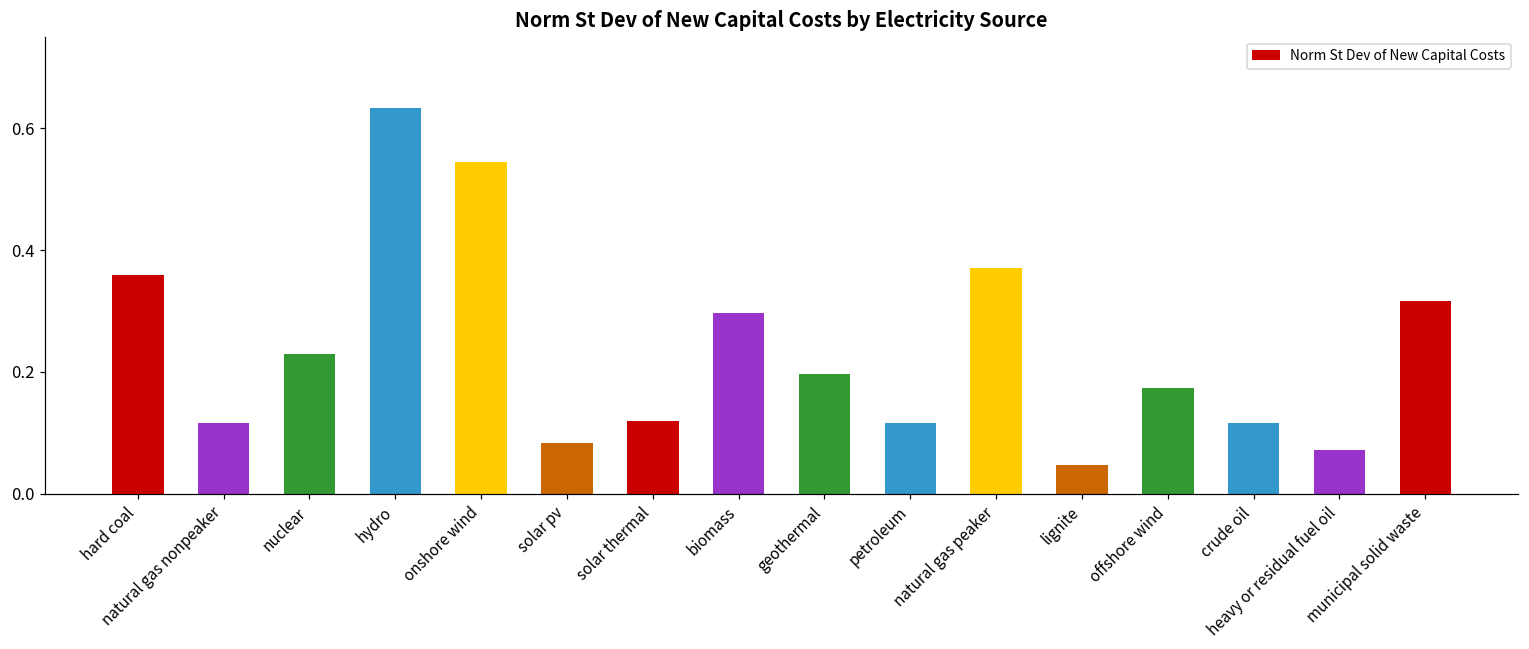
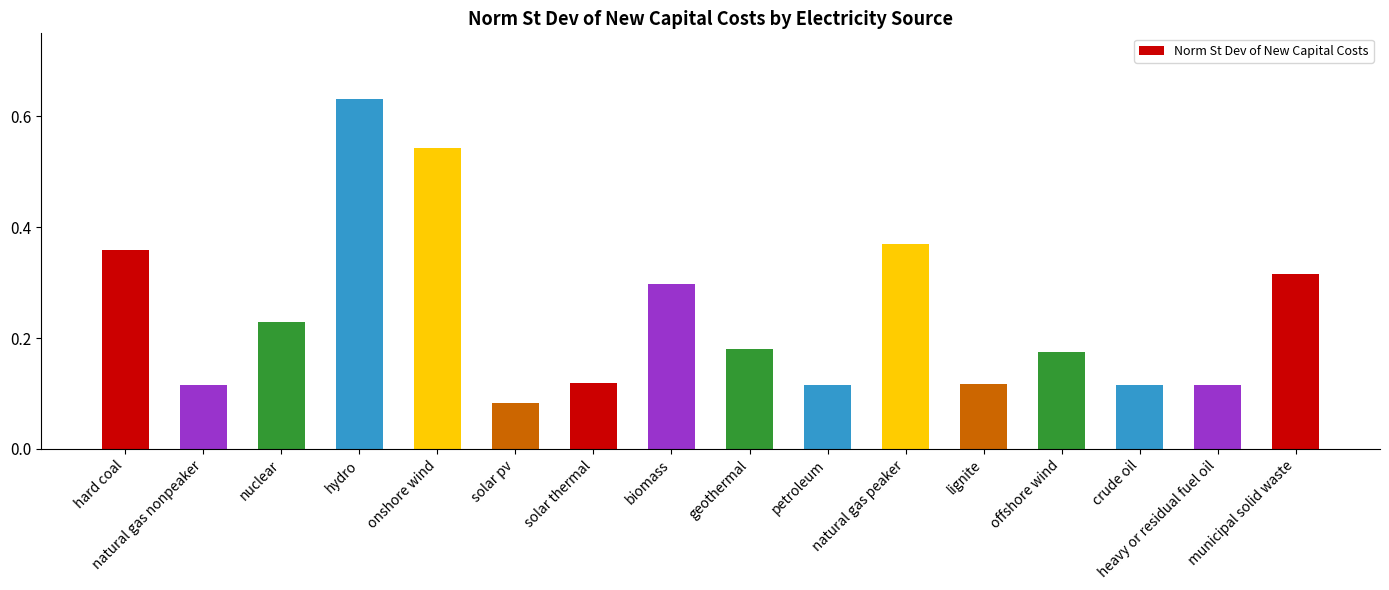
  {
    "hard coal": 0.36,
    "natural gas nonpeaker": 0.12,
    "nuclear": 0.23,
    "hydro": 0.63,
    "onshore wind": 0.54,
    "solar pv": 0.08,
    "solar thermal": 0.12,
    "biomass": 0.30,
-   "geothermal": 0.20,
+   "geothermal": 0.18,
    "petroleum": 0.12,
    "natural gas peaker": 0.37,
-   "lignite": 0.05,
+   "lignite": 0.12,
    "offshore wind": 0.17,
    "crude oil": 0.12,
-   "heavy or residual fuel oil": 0.07,
+   "heavy or residual fuel oil": 0.12,
    "municipal solid waste": 0.32
  }
